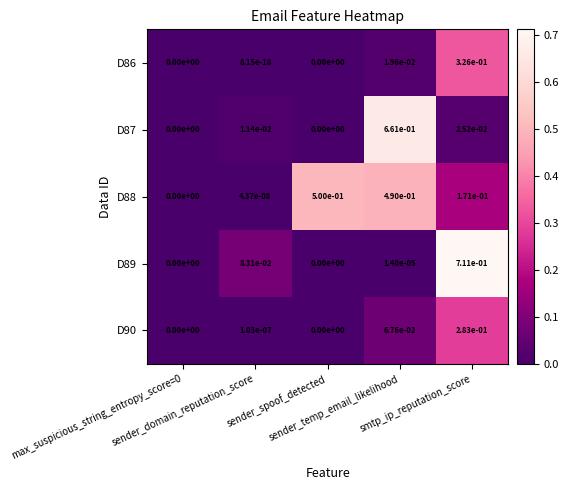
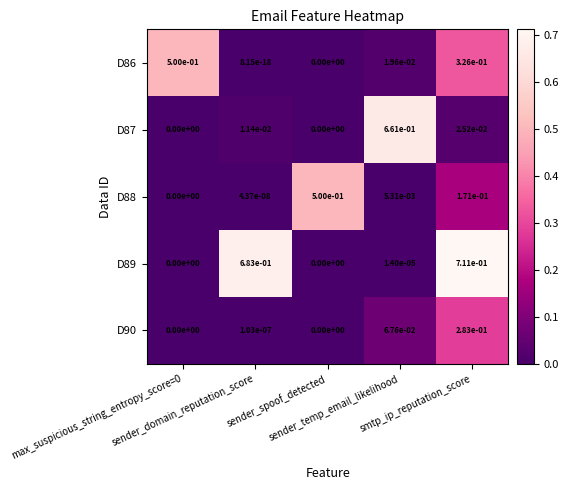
  {
    "D86": {
-     "max_suspicious_string_entropy_score=0": "0.00e+00",
+     "max_suspicious_string_entropy_score=0": "5.00e-01",
      "sender_domain_reputation_score": "8.15e-18",
      "sender_spoof_detected": "0.00e+00",
      "sender_temp_email_likelihood": "1.96e-02",
      "smtp_ip_reputation_score": "3.26e-01"
    },
    "D87": {
      "max_suspicious_string_entropy_score=0": "0.00e+00",
      "sender_domain_reputation_score": "1.14e-02",
      "sender_spoof_detected": "0.00e+00",
      "sender_temp_email_likelihood": "6.61e-01",
      "smtp_ip_reputation_score": "2.52e-02"
    },
    "D88": {
      "max_suspicious_string_entropy_score=0": "0.00e+00",
      "sender_domain_reputation_score": "4.37e-08",
      "sender_spoof_detected": "5.00e-01",
-     "sender_temp_email_likelihood": "4.90e-01",
+     "sender_temp_email_likelihood": "5.31e-03",
      "smtp_ip_reputation_score": "1.71e-01"
    },
    "D89": {
      "max_suspicious_string_entropy_score=0": "0.00e+00",
-     "sender_domain_reputation_score": "8.31e-02",
+     "sender_domain_reputation_score": "6.83e-01",
      "sender_spoof_detected": "0.00e+00",
      "sender_temp_email_likelihood": "1.40e-05",
      "smtp_ip_reputation_score": "7.11e-01"
    },
    "D90": {
      "max_suspicious_string_entropy_score=0": "0.00e+00",
      "sender_domain_reputation_score": "1.03e-07",
      "sender_spoof_detected": "0.00e+00",
      "sender_temp_email_likelihood": "6.76e-02",
      "smtp_ip_reputation_score": "2.83e-01"
    }
  }
